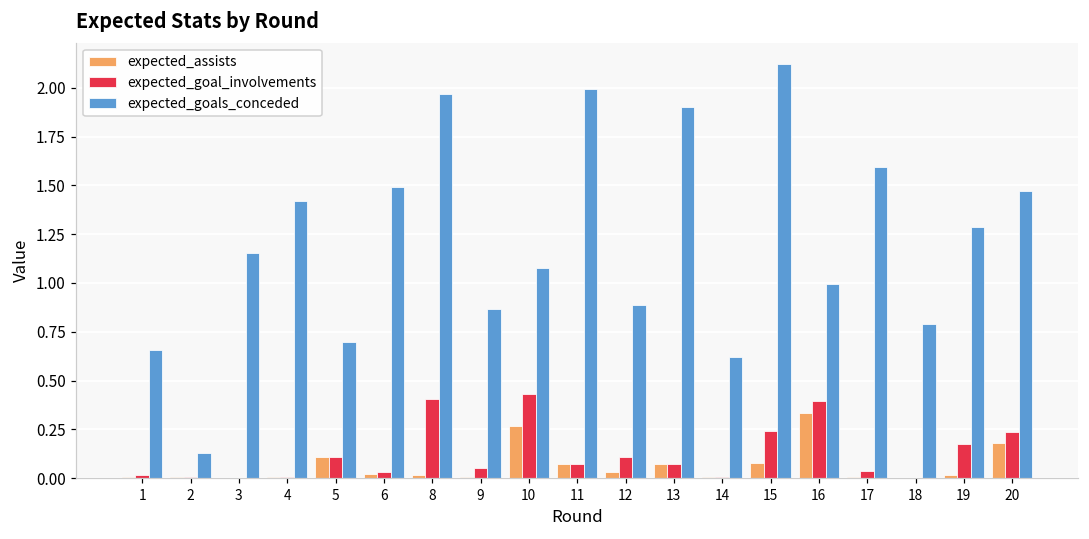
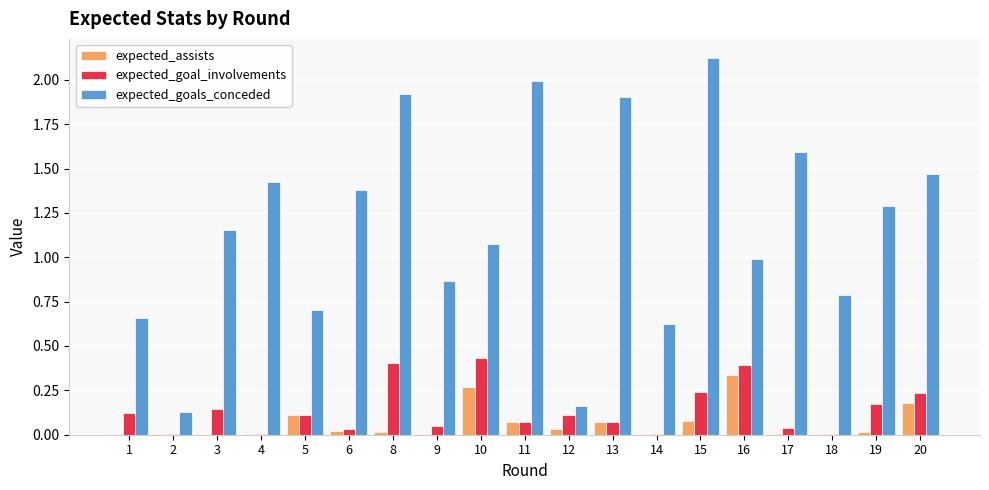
  {
    "expected_assists": {
      "5": 0.11,
      "6": 0.02,
      "10": 0.27,
      "11": 0.07,
      "12": 0.03,
      "13": 0.07,
      "15": 0.08,
      "16": 0.34,
      "19": 0.02,
      "20": 0.18
    },
    "expected_goal_involvements": {
-     "1": 0.02,
-     "3": 0.00,
+     "1": 0.12,
+     "3": 0.15,
      "5": 0.11,
      "6": 0.03,
      "8": 0.41,
      "9": 0.05,
      "10": 0.43,
      "11": 0.07,
      "12": 0.11,
      "13": 0.07,
      "15": 0.24,
      "16": 0.40,
      "17": 0.04,
      "19": 0.18,
      "20": 0.24
    },
    "expected_goals_conceded": {
      "1": 0.66,
      "2": 0.13,
      "3": 1.15,
      "4": 1.42,
      "5": 0.70,
-     "6": 1.49,
-     "8": 1.97,
+     "6": 1.38,
+     "8": 1.92,
      "9": 0.87,
      "10": 1.08,
      "11": 1.99,
-     "12": 0.89,
+     "12": 0.16,
      "13": 1.90,
      "14": 0.62,
      "15": 2.12,
      "16": 0.99,
      "17": 1.59,
      "18": 0.79,
      "19": 1.29,
      "20": 1.47
    }
  }
